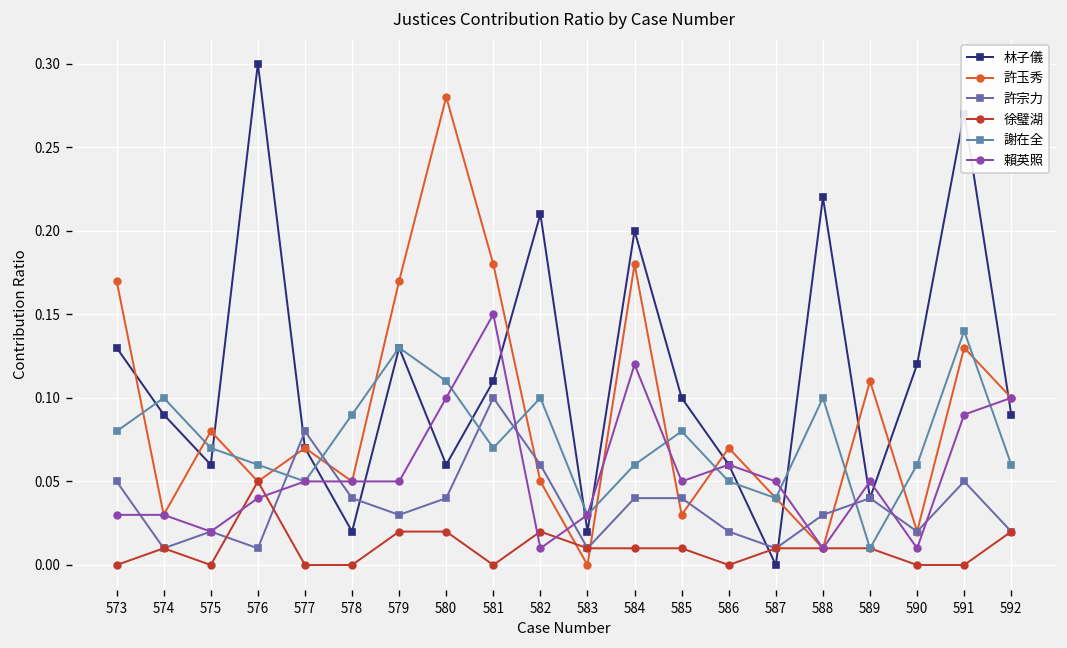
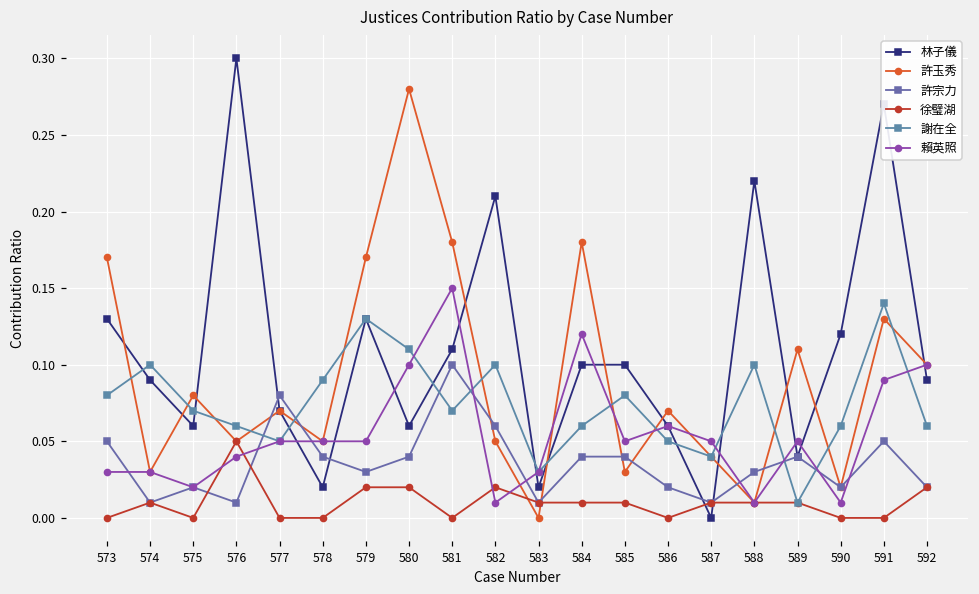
  {
    "林子儀": {
      "573": 0.130,
      "574": 0.090,
      "575": 0.060,
      "576": 0.3,
      "578": 0.020,
      "580": 0.060,
      "581": 0.110,
      "582": 0.210,
      "583": 0.020,
-     "584": 0.2,
+     "584": 0.1,
      "585": 0.1,
      "587": 0.0,
      "588": 0.220,
      "590": 0.120,
      "592": 0.090
    }
  }
